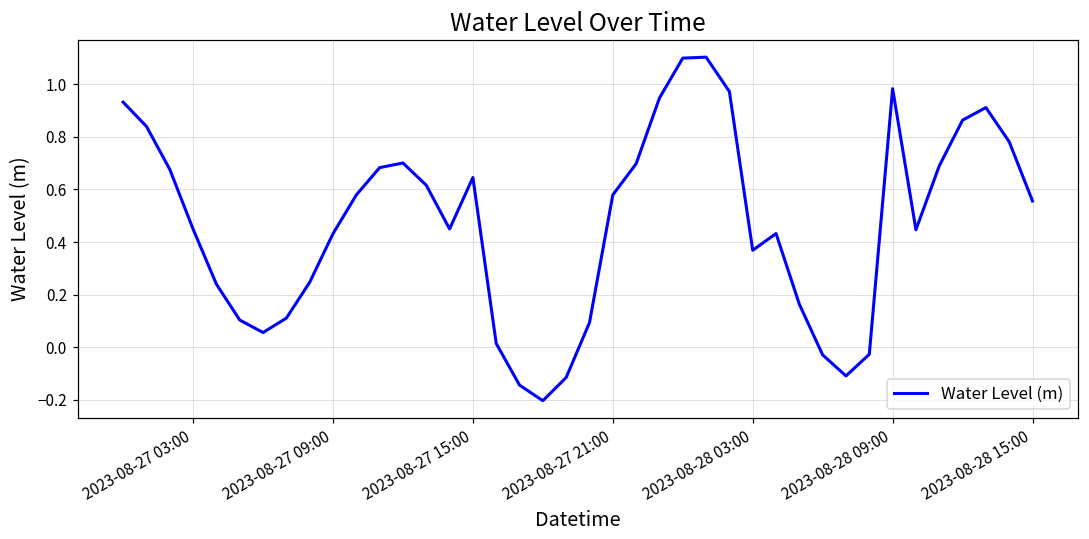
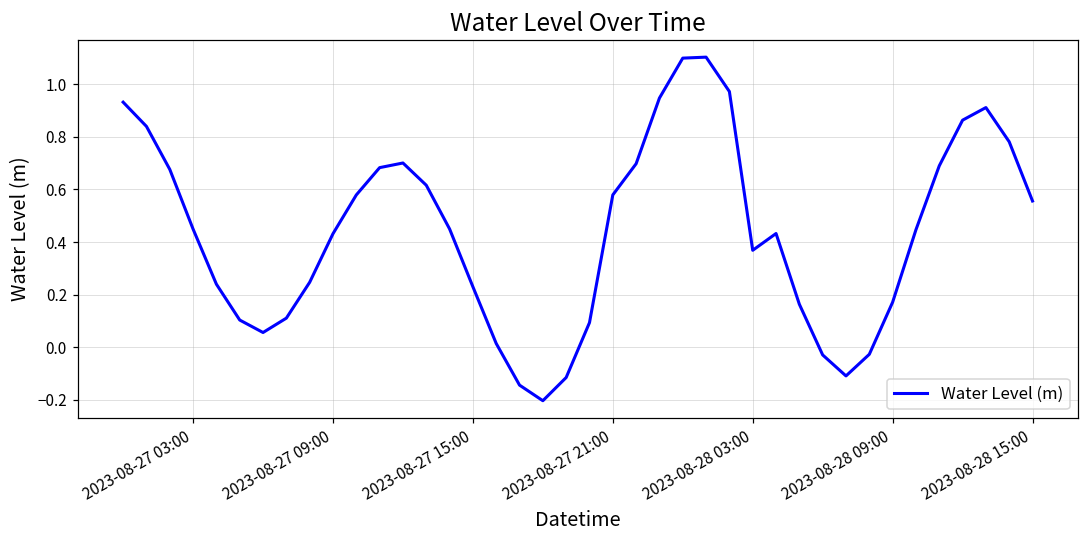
  {
    "2023-08-27 03:00": 0.45,
    "2023-08-27 09:00": 0.43,
-   "2023-08-27 15:00": 0.65,
+   "2023-08-27 15:00": 0.23,
    "2023-08-27 21:00": 0.58,
    "2023-08-28 03:00": 0.37,
-   "2023-08-28 09:00": 0.98,
+   "2023-08-28 09:00": 0.17,
    "2023-08-28 15:00": 0.56
  }
